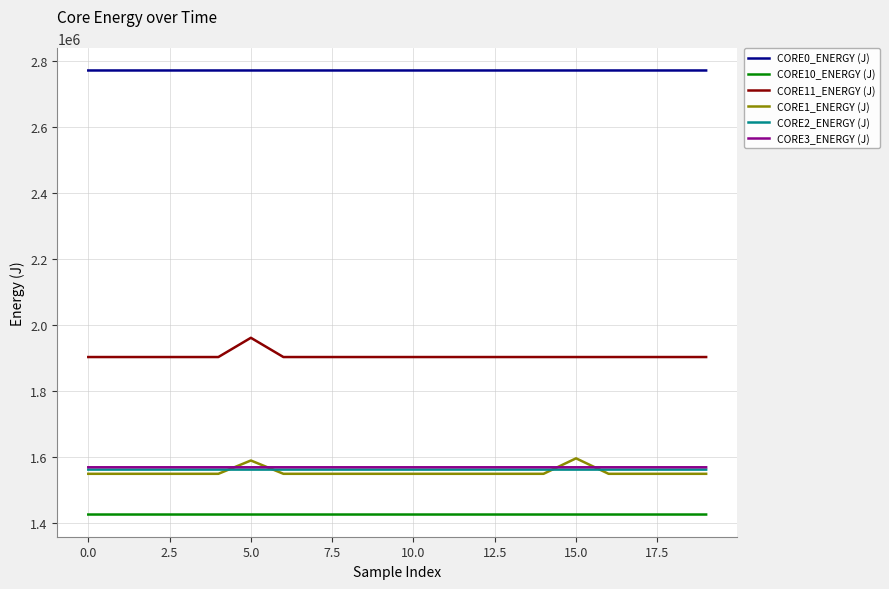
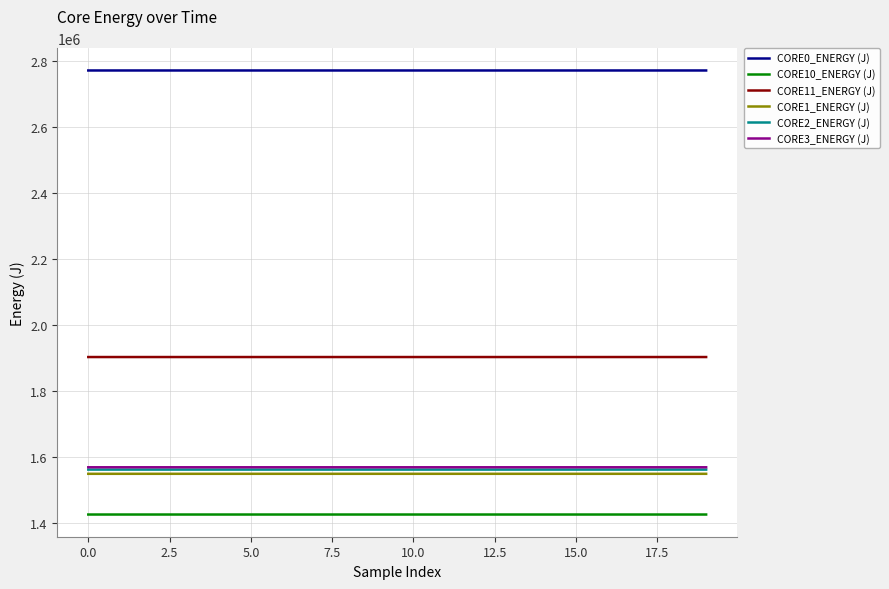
  {
    "CORE0_ENERGY (J)": {
      "0.0": 2770000,
      "5.0": 2770000,
      "10.0": 2770000,
      "15.0": 2770000
    },
    "CORE10_ENERGY (J)": {
      "0.0": 1430000,
      "5.0": 1430000,
      "10.0": 1430000,
      "15.0": 1430000
    },
    "CORE11_ENERGY (J)": {
      "0.0": 1900000,
-     "5.0": 1960000,
+     "5.0": 1900000,
      "10.0": 1900000,
      "15.0": 1900000
    },
    "CORE1_ENERGY (J)": {
      "0.0": 1550000,
-     "5.0": 1590000,
+     "5.0": 1550000,
      "10.0": 1550000,
-     "15.0": 1600000
+     "15.0": 1550000
    }
  }
